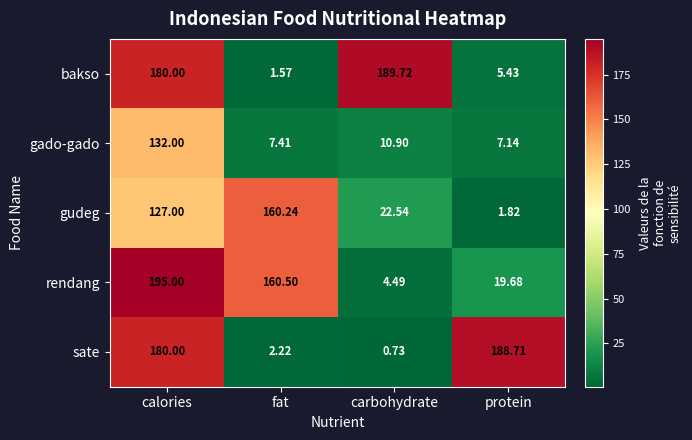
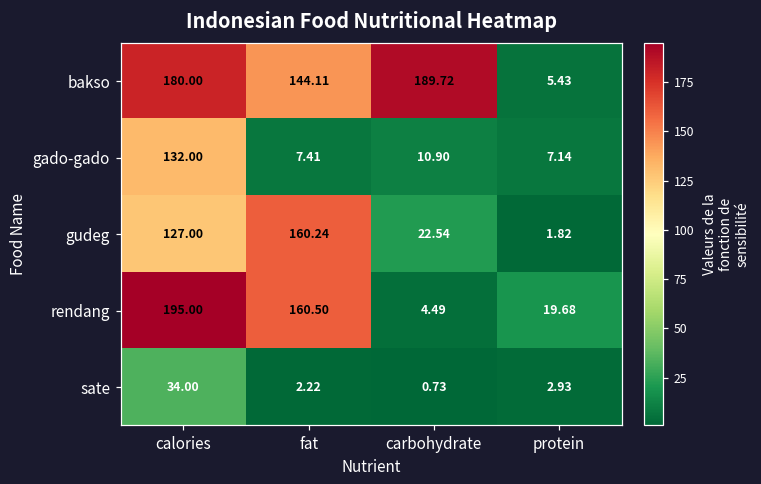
  {
    "bakso": {
      "calories": 180.00,
-     "fat": 1.57,
+     "fat": 144.11,
      "carbohydrate": 189.72,
      "protein": 5.43
    },
    "gado-gado": {
      "calories": 132.00,
      "fat": 7.41,
      "carbohydrate": 10.90,
      "protein": 7.14
    },
    "gudeg": {
      "calories": 127.00,
      "fat": 160.24,
      "carbohydrate": 22.54,
      "protein": 1.82
    },
    "rendang": {
      "calories": 195.00,
      "fat": 160.50,
      "carbohydrate": 4.49,
      "protein": 19.68
    },
    "sate": {
-     "calories": 180.00,
+     "calories": 34.00,
      "fat": 2.22,
      "carbohydrate": 0.73,
-     "protein": 188.71
+     "protein": 2.93
    }
  }
